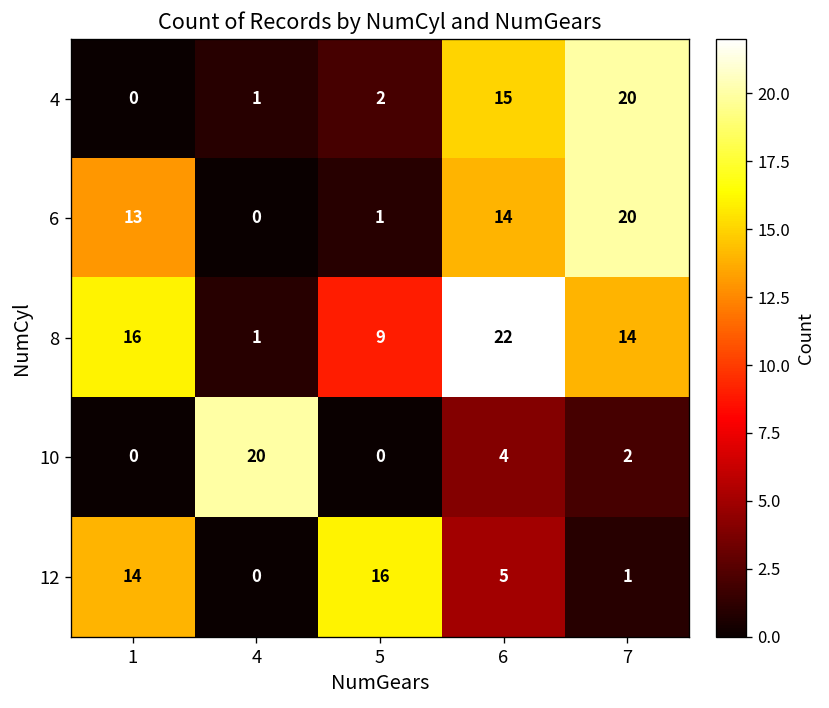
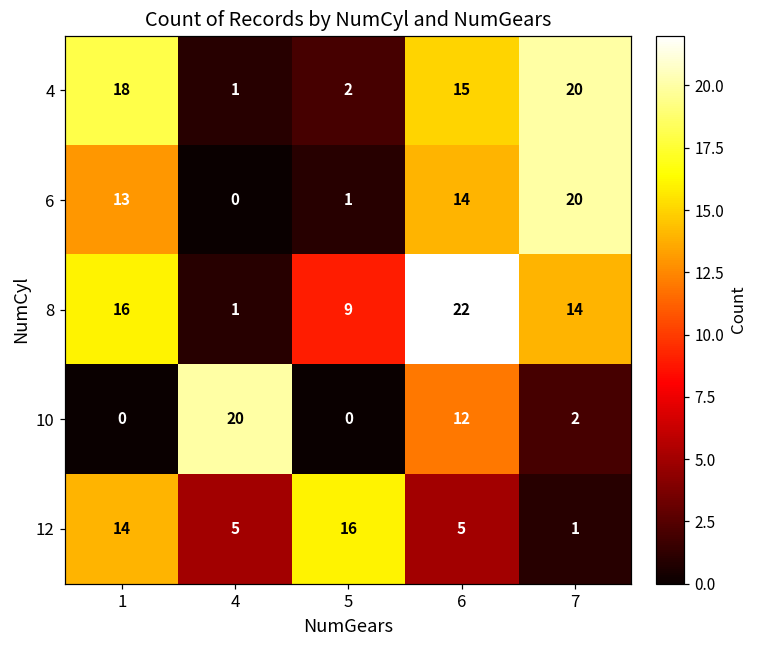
  {
    "4": {
-     "1": 0,
+     "1": 18,
      "4": 1,
      "5": 2,
      "6": 15,
      "7": 20
    },
    "6": {
      "1": 13,
      "4": 0,
      "5": 1,
      "6": 14,
      "7": 20
    },
    "8": {
      "1": 16,
      "4": 1,
      "5": 9,
      "6": 22,
      "7": 14
    },
    "10": {
      "1": 0,
      "4": 20,
      "5": 0,
-     "6": 4,
+     "6": 12,
      "7": 2
    },
    "12": {
      "1": 14,
-     "4": 0,
+     "4": 5,
      "5": 16,
      "6": 5,
      "7": 1
    }
  }
